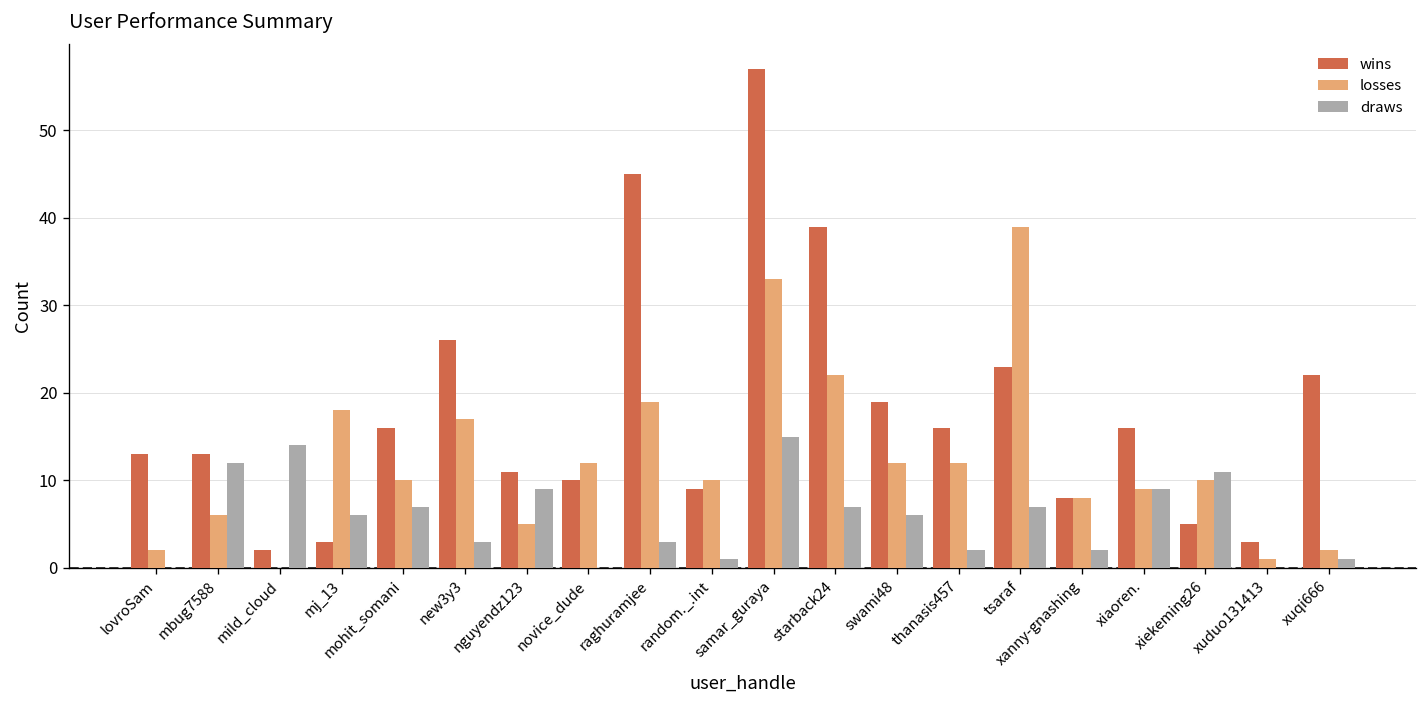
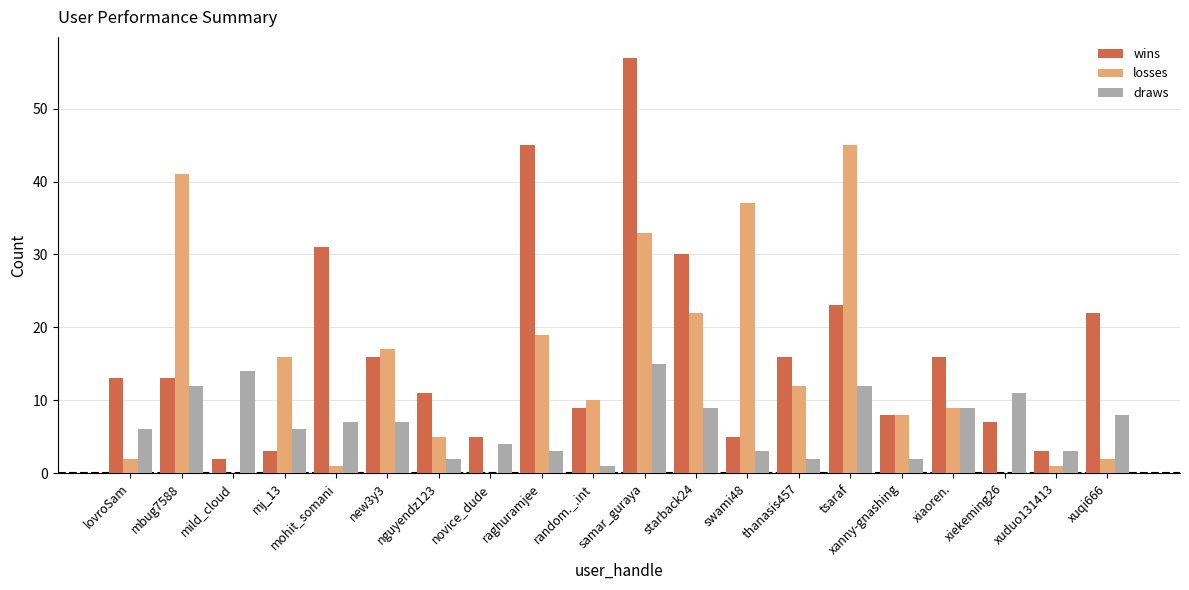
  {
    "wins": {
      "lovroSam": 13,
      "mbug7588": 13,
      "mild_cloud": 2,
      "mj_13": 3,
-     "mohit_somani": 16,
-     "new3y3": 26,
+     "mohit_somani": 31,
+     "new3y3": 16,
      "nguyendz123": 11,
-     "novice_dude": 10,
+     "novice_dude": 5,
      "raghuramjee": 45,
      "random._.int": 9,
      "samar_guraya": 57,
-     "starback24": 39,
-     "swami48": 19,
+     "starback24": 30,
+     "swami48": 5,
      "thanasis457": 16,
      "tsaraf": 23,
      "xanny-gnashing": 8,
      "xiaoren.": 16,
-     "xiekeming26": 5,
+     "xiekeming26": 7,
      "xuduo131413": 3,
      "xuqi666": 22
    },
    "losses": {
      "lovroSam": 2,
-     "mbug7588": 6,
+     "mbug7588": 41,
      "mild_cloud": 0,
-     "mj_13": 18,
-     "mohit_somani": 10,
+     "mj_13": 16,
+     "mohit_somani": 1,
      "new3y3": 17,
      "nguyendz123": 5,
-     "novice_dude": 12,
+     "novice_dude": 0,
      "raghuramjee": 19,
      "random._.int": 10,
      "samar_guraya": 33,
      "starback24": 22,
-     "swami48": 12,
+     "swami48": 37,
      "thanasis457": 12,
-     "tsaraf": 39,
+     "tsaraf": 45,
      "xanny-gnashing": 8,
      "xiaoren.": 9,
-     "xiekeming26": 10,
+     "xiekeming26": 0,
      "xuduo131413": 1,
      "xuqi666": 2
    },
    "draws": {
-     "lovroSam": 0,
+     "lovroSam": 6,
      "mbug7588": 12,
      "mild_cloud": 14,
      "mj_13": 6,
      "mohit_somani": 7,
-     "new3y3": 3,
-     "nguyendz123": 9,
-     "novice_dude": 0,
+     "new3y3": 7,
+     "nguyendz123": 2,
+     "novice_dude": 4,
      "raghuramjee": 3,
      "random._.int": 1,
      "samar_guraya": 15,
-     "starback24": 7,
-     "swami48": 6,
+     "starback24": 9,
+     "swami48": 3,
      "thanasis457": 2,
-     "tsaraf": 7,
+     "tsaraf": 12,
      "xanny-gnashing": 2,
      "xiaoren.": 9,
      "xiekeming26": 11,
-     "xuduo131413": 0,
-     "xuqi666": 1
+     "xuduo131413": 3,
+     "xuqi666": 8
    }
  }
